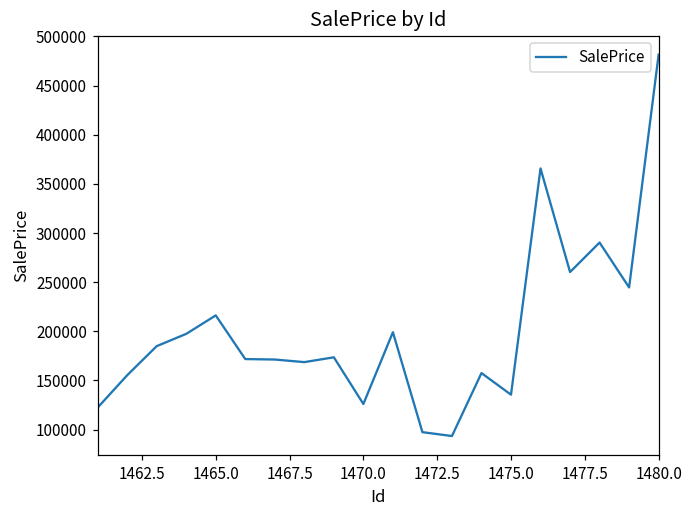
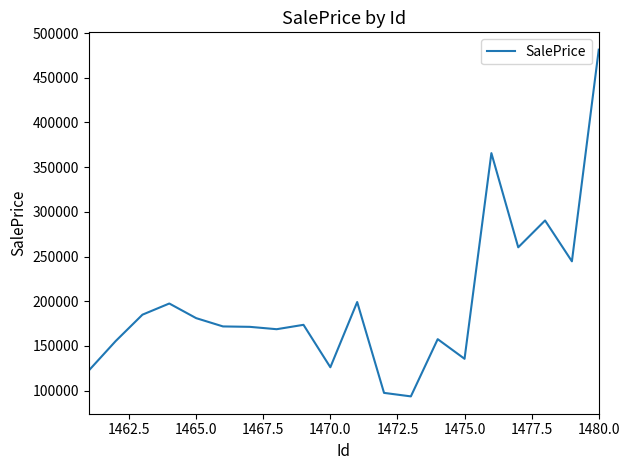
  {
-   "1465.0": 220000,
+   "1465.0": 180000,
    "1470.0": 130000,
    "1475.0": 140000,
    "1480.0": 480000
  }
